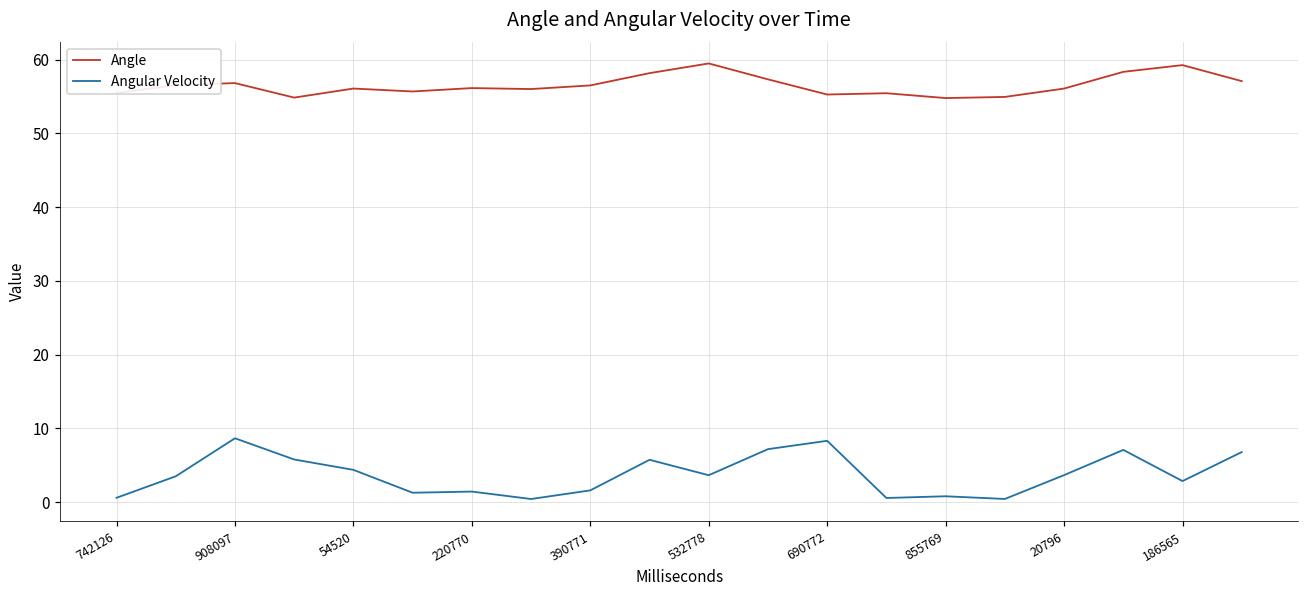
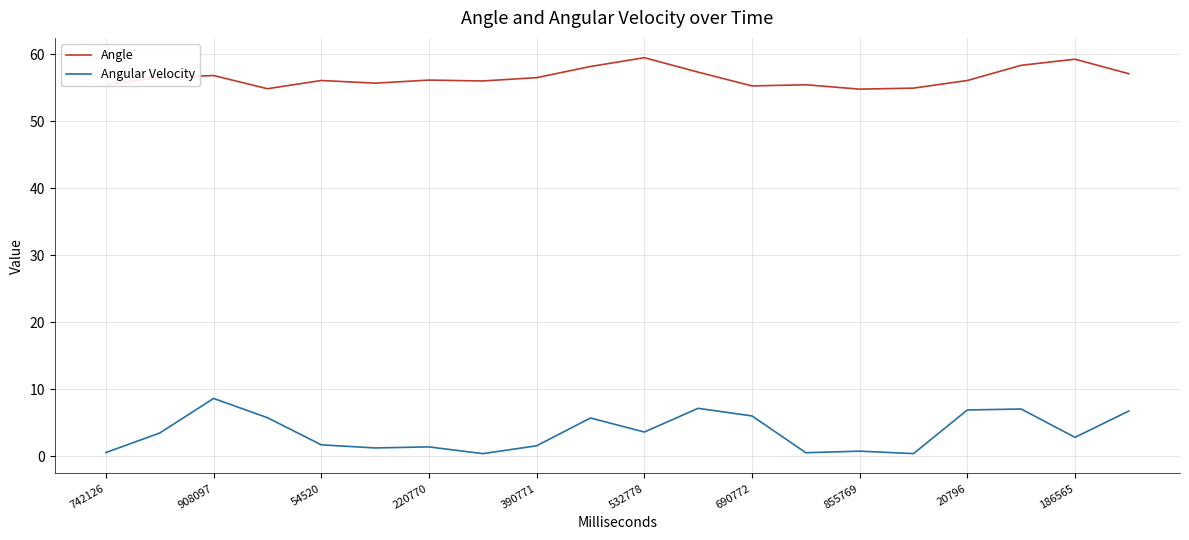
  {
    "Angle": {
      "908097": 57,
      "54520": 56,
      "220770": 56,
      "390771": 57,
      "532778": 59,
      "690772": 55,
      "855769": 55,
      "20796": 56,
      "186565": 59
    },
    "Angular Velocity": {
      "742126": 1,
      "908097": 9,
-     "54520": 4,
+     "54520": 2,
      "220770": 1,
      "390771": 2,
      "532778": 4,
-     "690772": 8,
+     "690772": 6,
      "855769": 1,
-     "20796": 4,
+     "20796": 7,
      "186565": 3
    }
  }
